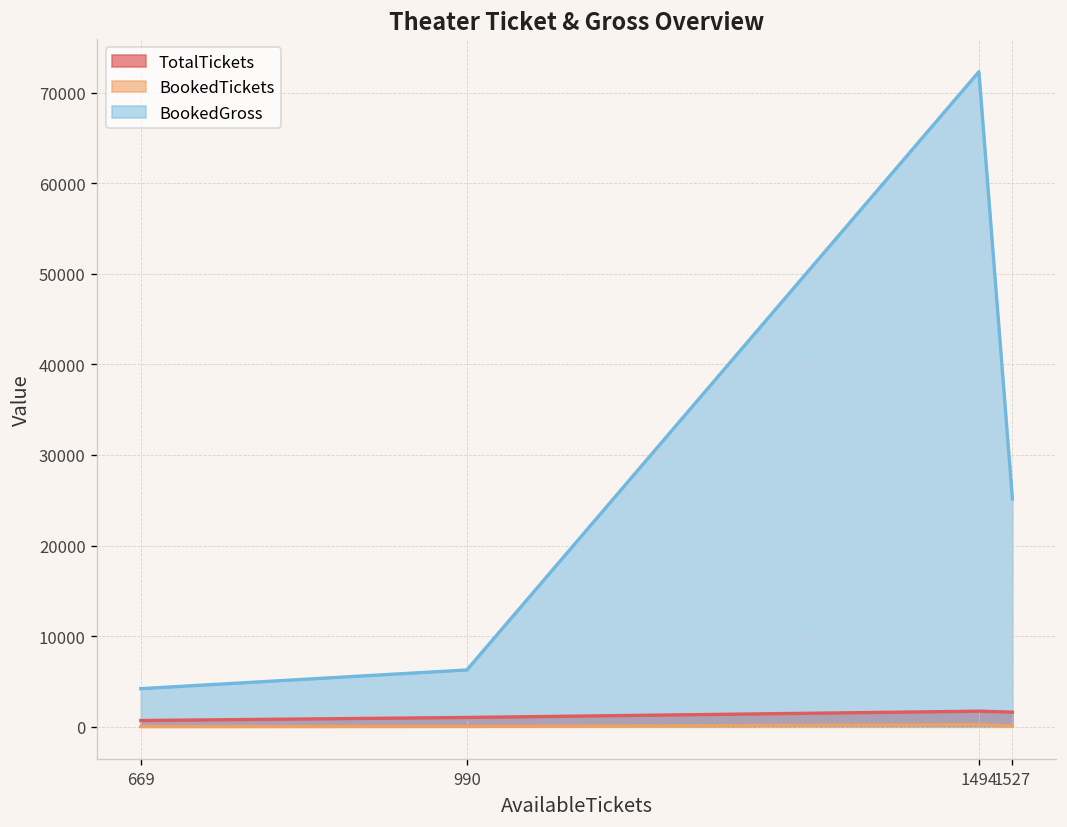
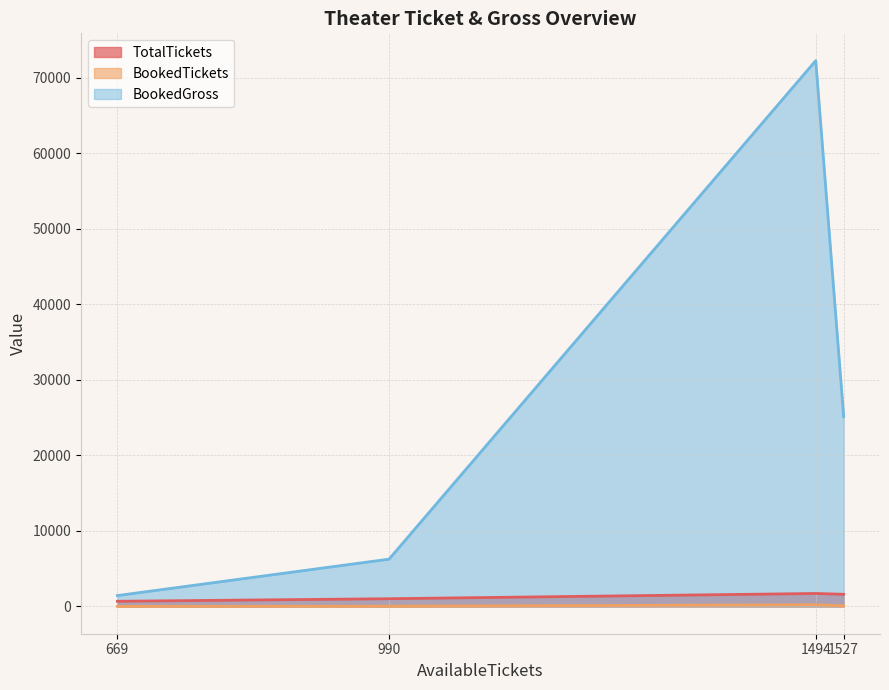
  {
    "TotalTickets": {
      "669": 1000,
      "990": 1000,
      "1494": 2000,
      "1527": 2000
    },
    "BookedTickets": {
      "669": 0,
      "990": 0,
      "1494": 0,
      "1527": 0
    },
    "BookedGross": {
-     "669": 4000,
+     "669": 1000,
      "990": 6000,
      "1494": 72000,
      "1527": 25000
    }
  }
